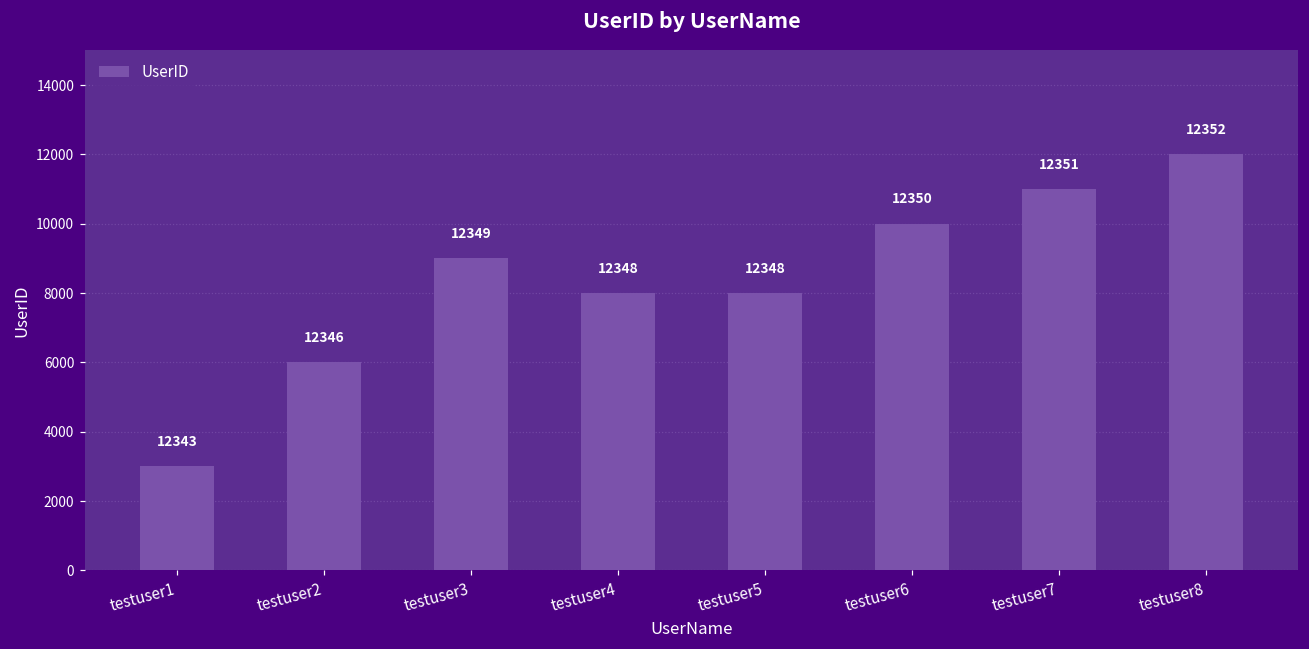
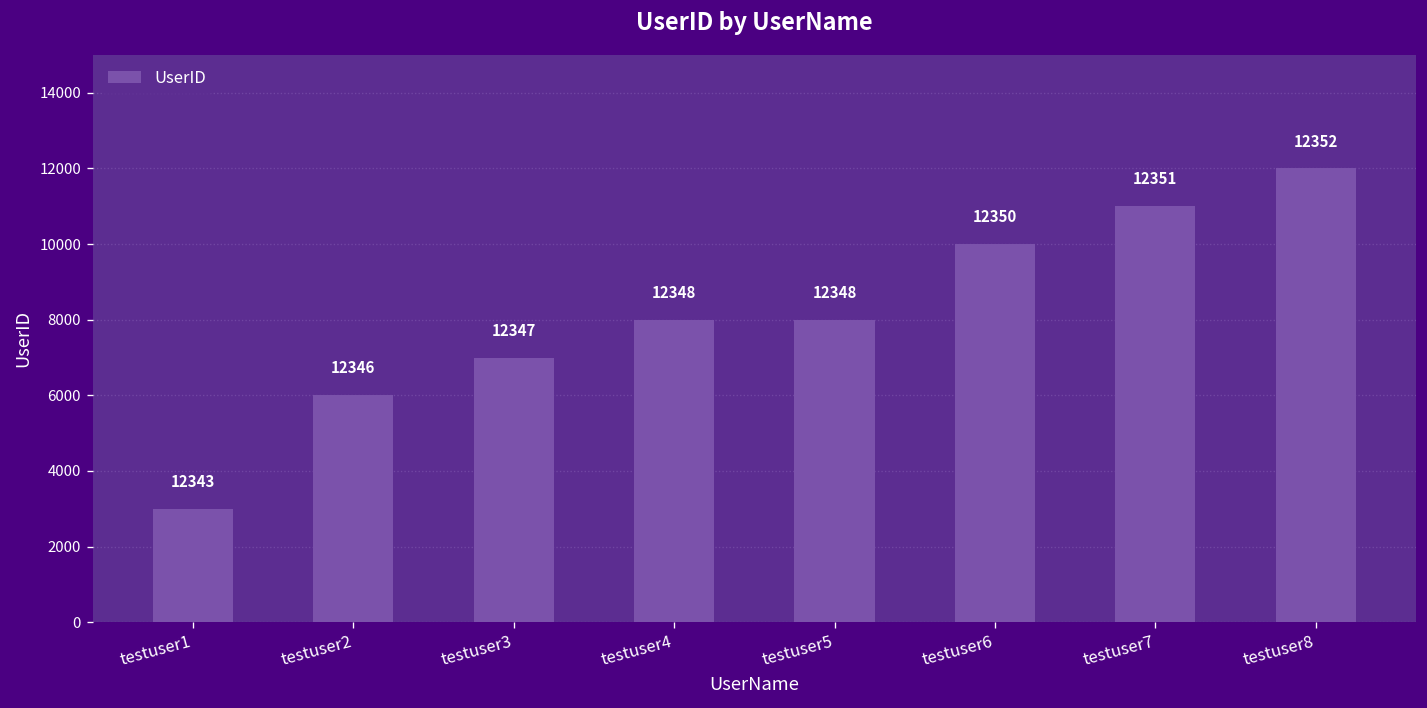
  {
    "testuser1": 12343,
    "testuser2": 12346,
-   "testuser3": 12349,
+   "testuser3": 12347,
    "testuser4": 12348,
    "testuser5": 12348,
    "testuser6": 12350,
    "testuser7": 12351,
    "testuser8": 12352
  }
